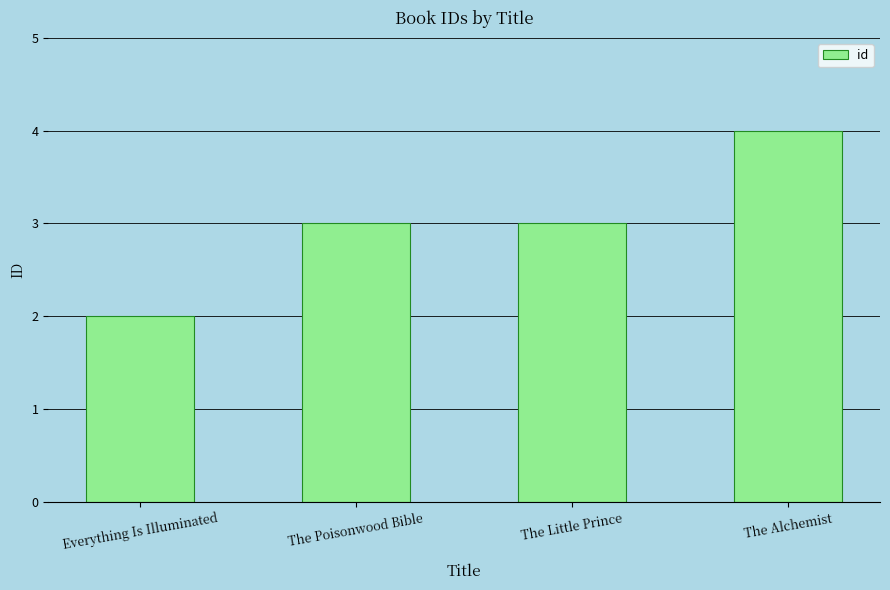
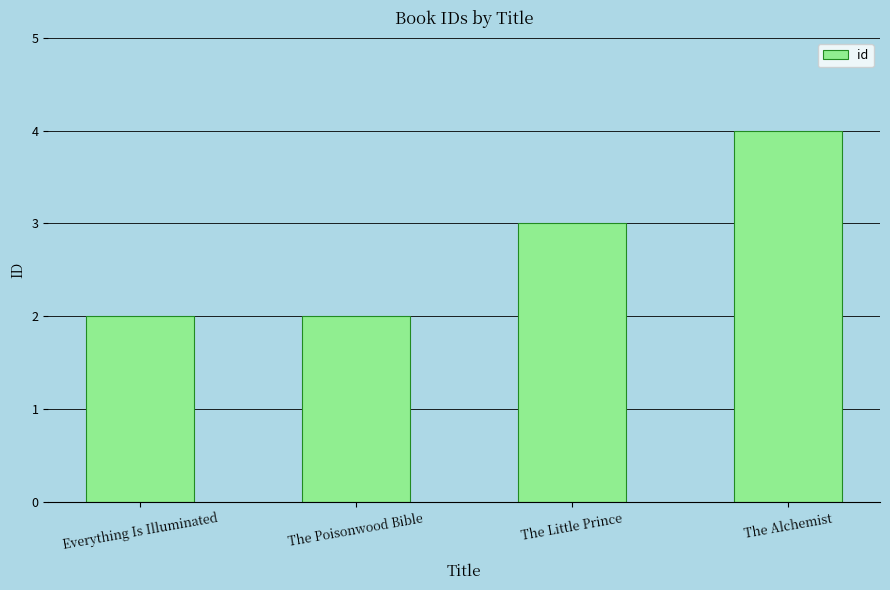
  {
    "Everything Is Illuminated": 2,
-   "The Poisonwood Bible": 3,
+   "The Poisonwood Bible": 2,
    "The Little Prince": 3,
    "The Alchemist": 4
  }
